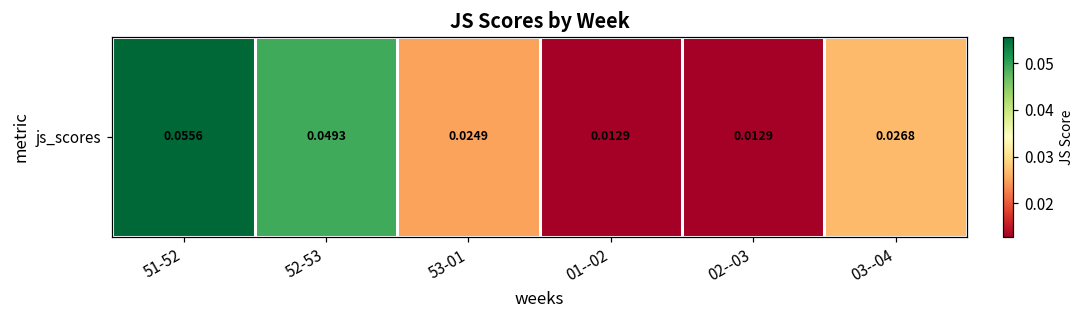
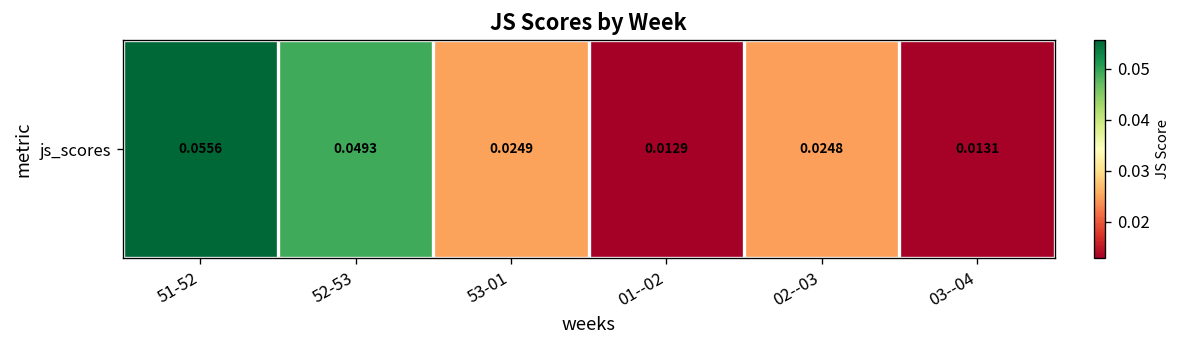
  {
    "js_scores": {
      "51-52": 0.0556,
      "52-53": 0.0493,
      "53-01": 0.0249,
      "01--02": 0.0129,
-     "02--03": 0.0129,
-     "03--04": 0.0268
+     "02--03": 0.0248,
+     "03--04": 0.0131
    }
  }
